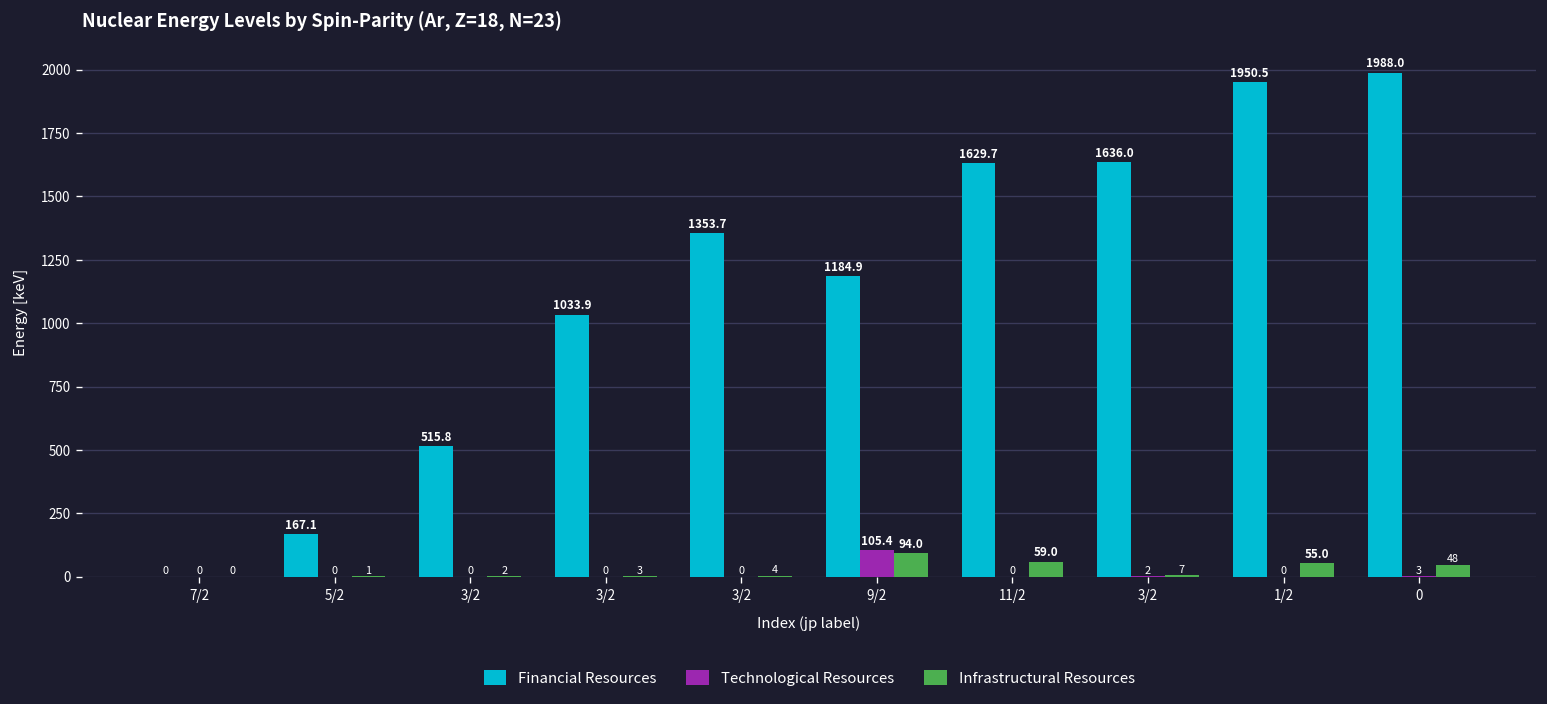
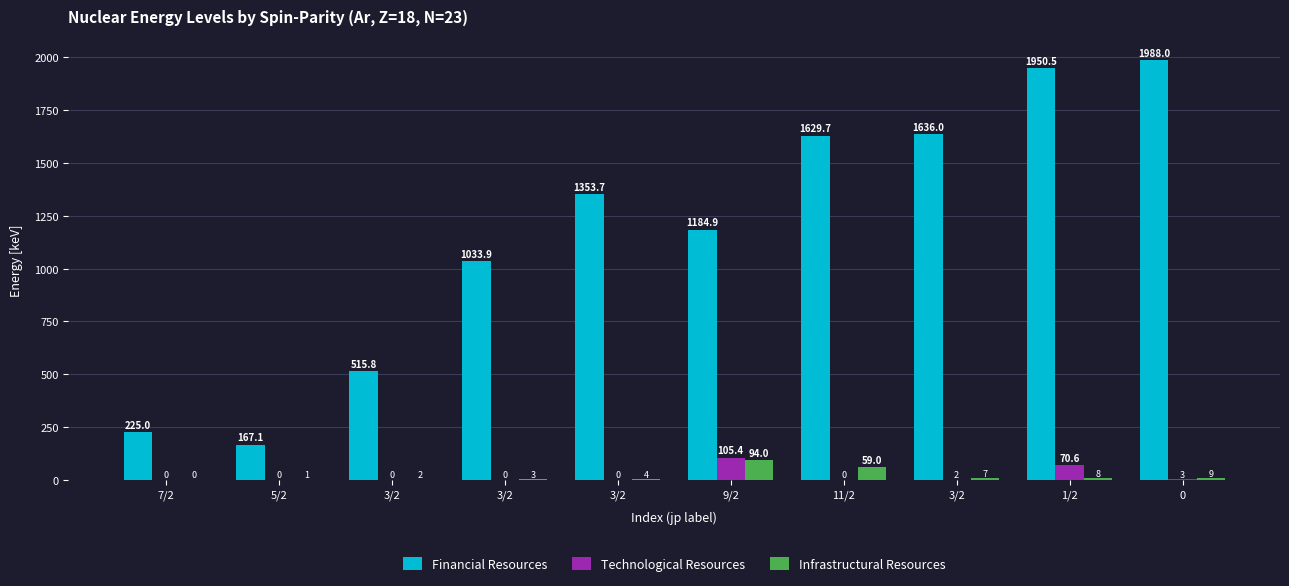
  {
    "Financial Resources": {
-     "7/2": 0,
+     "7/2": 225.0,
      "5/2": 167.1,
      "9/2": 1184.9,
      "11/2": 1629.7,
      "1/2": 1950.5,
      "0": 1988.0
    },
    "Technological Resources": {
      "7/2": 0,
      "5/2": 0,
      "9/2": 105.4,
      "11/2": 0,
-     "1/2": 0,
+     "1/2": 70.6,
      "0": 3
    },
    "Infrastructural Resources": {
      "7/2": 0,
      "5/2": 1,
      "9/2": 94.0,
      "11/2": 59.0,
-     "1/2": 55.0,
-     "0": 48
+     "1/2": 8,
+     "0": 9
    }
  }
